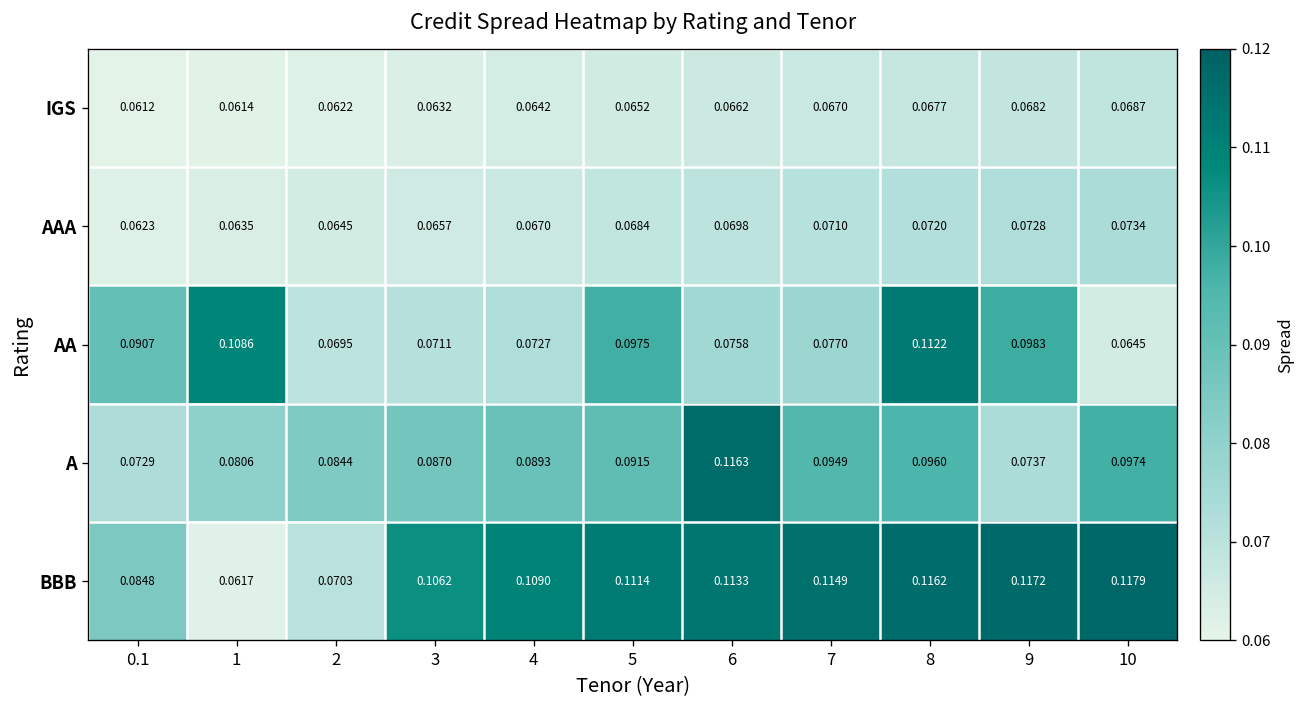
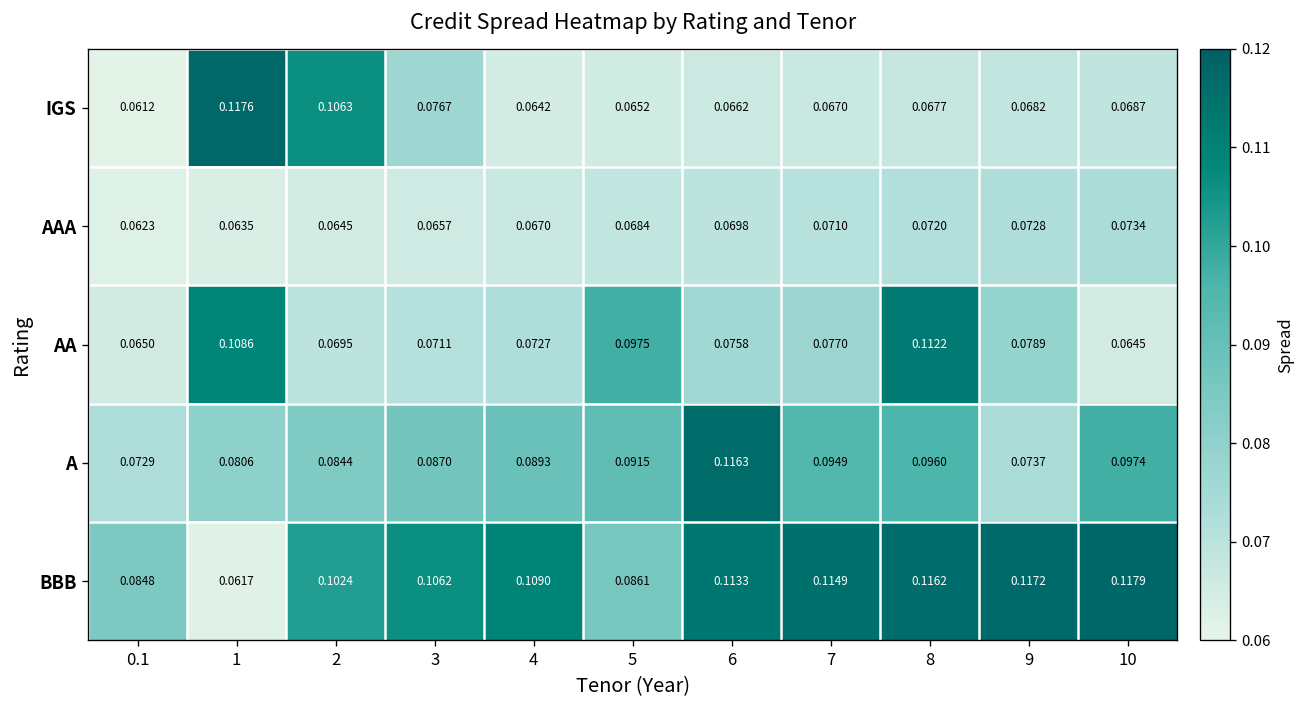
  {
    "IGS": {
      "0.1": 0.0612,
-     "1": 0.0614,
-     "2": 0.0622,
-     "3": 0.0632,
+     "1": 0.1176,
+     "2": 0.1063,
+     "3": 0.0767,
      "4": 0.0642,
      "5": 0.0652,
      "6": 0.0662,
      "7": 0.0670,
      "8": 0.0677,
      "9": 0.0682,
      "10": 0.0687
    },
    "AAA": {
      "0.1": 0.0623,
      "1": 0.0635,
      "2": 0.0645,
      "3": 0.0657,
      "4": 0.0670,
      "5": 0.0684,
      "6": 0.0698,
      "7": 0.0710,
      "8": 0.0720,
      "9": 0.0728,
      "10": 0.0734
    },
    "AA": {
-     "0.1": 0.0907,
+     "0.1": 0.0650,
      "1": 0.1086,
      "2": 0.0695,
      "3": 0.0711,
      "4": 0.0727,
      "5": 0.0975,
      "6": 0.0758,
      "7": 0.0770,
      "8": 0.1122,
-     "9": 0.0983,
+     "9": 0.0789,
      "10": 0.0645
    },
    "A": {
      "0.1": 0.0729,
      "1": 0.0806,
      "2": 0.0844,
      "3": 0.0870,
      "4": 0.0893,
      "5": 0.0915,
      "6": 0.1163,
      "7": 0.0949,
      "8": 0.0960,
      "9": 0.0737,
      "10": 0.0974
    },
    "BBB": {
      "0.1": 0.0848,
      "1": 0.0617,
-     "2": 0.0703,
+     "2": 0.1024,
      "3": 0.1062,
      "4": 0.1090,
-     "5": 0.1114,
+     "5": 0.0861,
      "6": 0.1133,
      "7": 0.1149,
      "8": 0.1162,
      "9": 0.1172,
      "10": 0.1179
    }
  }
